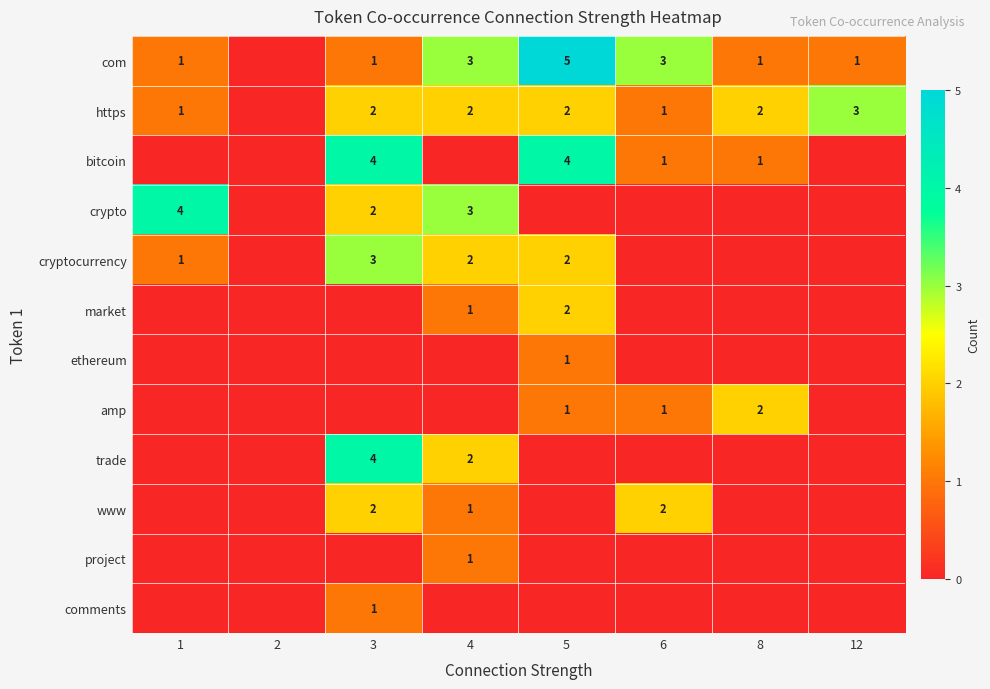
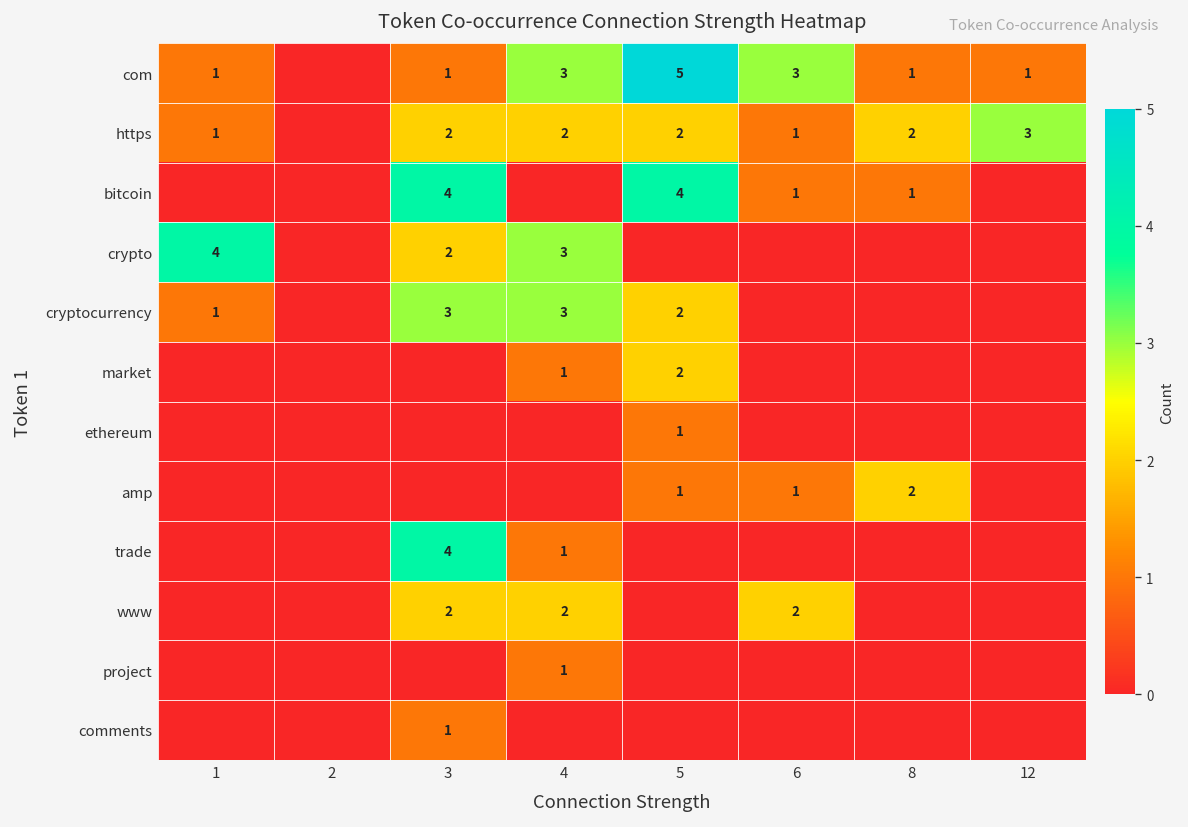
  {
    "com": {
      "1": 1,
      "3": 1,
      "4": 3,
      "5": 5,
      "6": 3,
      "8": 1,
      "12": 1
    },
    "https": {
      "1": 1,
      "3": 2,
      "4": 2,
      "5": 2,
      "6": 1,
      "8": 2,
      "12": 3
    },
    "bitcoin": {
      "3": 4,
      "5": 4,
      "6": 1,
      "8": 1
    },
    "crypto": {
      "1": 4,
      "3": 2,
      "4": 3
    },
    "cryptocurrency": {
      "1": 1,
      "3": 3,
-     "4": 2,
+     "4": 3,
      "5": 2
    },
    "market": {
      "4": 1,
      "5": 2
    },
    "ethereum": {
      "5": 1
    },
    "amp": {
      "5": 1,
      "6": 1,
      "8": 2
    },
    "trade": {
      "3": 4,
-     "4": 2
+     "4": 1
    },
    "www": {
      "3": 2,
-     "4": 1,
+     "4": 2,
      "6": 2
    },
    "project": {
      "4": 1
    },
    "comments": {
      "3": 1
    }
  }
